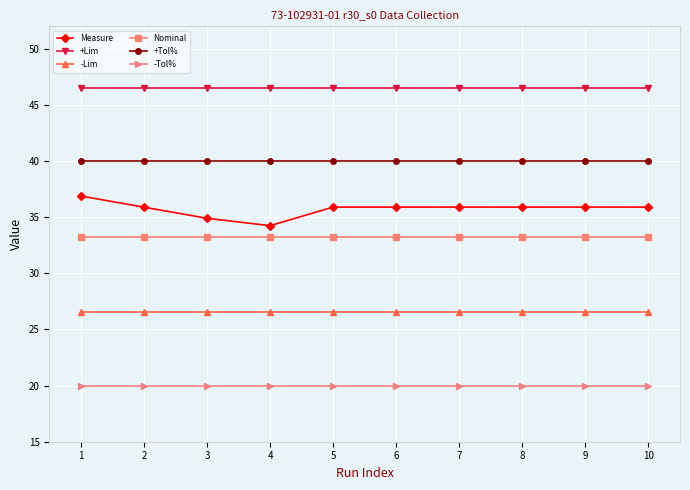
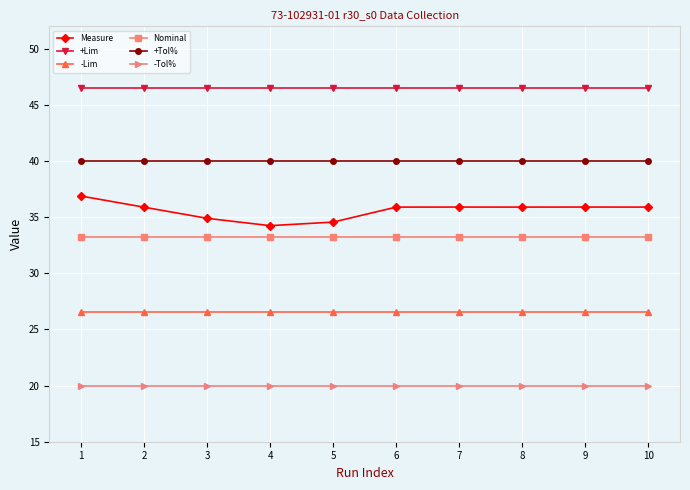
  {
    "Measure": {
      "1": 36.9,
      "2": 35.9,
      "3": 34.9,
      "4": 34.2,
-     "5": 35.9,
+     "5": 34.6,
      "6": 35.9,
      "7": 35.9,
      "8": 35.9,
      "9": 35.9,
      "10": 35.9
    },
    "+Lim": {
      "1": 46.5,
      "2": 46.5,
      "3": 46.5,
      "4": 46.5,
      "5": 46.5,
      "6": 46.5,
      "7": 46.5,
      "8": 46.5,
      "9": 46.5,
      "10": 46.5
    },
    "+Tol%": {
      "1": 40.0,
      "2": 40.0,
      "3": 40.0,
      "4": 40.0,
      "5": 40.0,
      "6": 40.0,
      "7": 40.0,
      "8": 40.0,
      "9": 40.0,
      "10": 40.0
    }
  }
